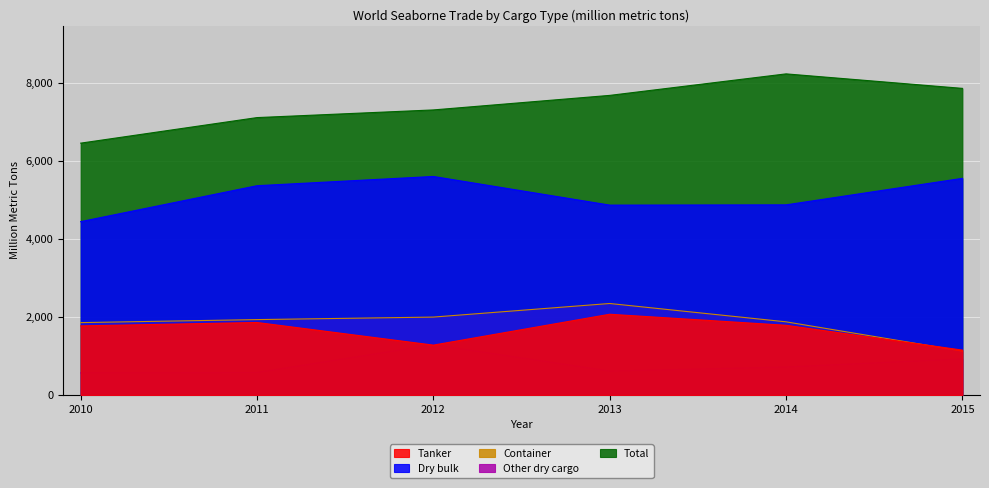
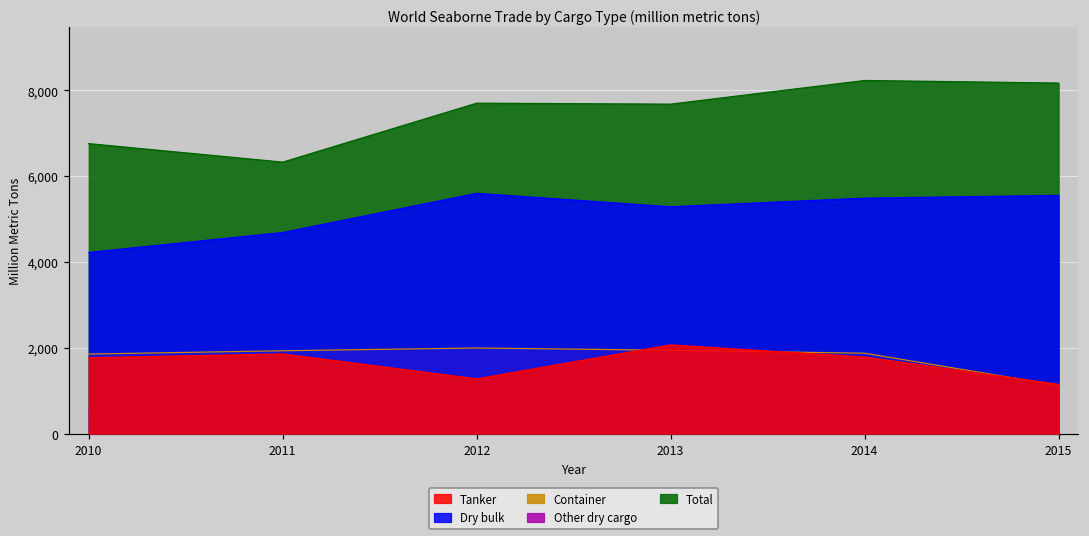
  {
    "Tanker": {
      "2010": "1,800",
      "2011": "1,900",
      "2013": "2,100",
      "2014": "1,800"
    },
    "Dry bulk": {
-     "2010": "4,400",
-     "2011": "5,400",
+     "2010": "4,200",
+     "2011": "4,700",
      "2012": "5,600",
-     "2013": "4,900",
-     "2014": "4,900",
+     "2013": "5,300",
+     "2014": "5,500",
      "2015": "5,600"
    },
    "Container": {
      "2010": "1,900",
      "2011": "1,900",
      "2012": "2,000",
-     "2013": "2,300",
+     "2013": "1,900",
      "2014": "1,900"
    },
    "Other dry cargo": {
      "2010": "600",
      "2011": "600",
      "2013": "600",
      "2014": "700",
      "2015": "900"
    },
    "Total": {
-     "2010": "6,500",
-     "2011": "7,100",
-     "2012": "7,300",
+     "2010": "6,800",
+     "2011": "6,300",
+     "2012": "7,700",
      "2013": "7,700",
      "2014": "8,200",
-     "2015": "7,900"
+     "2015": "8,200"
    }
  }
